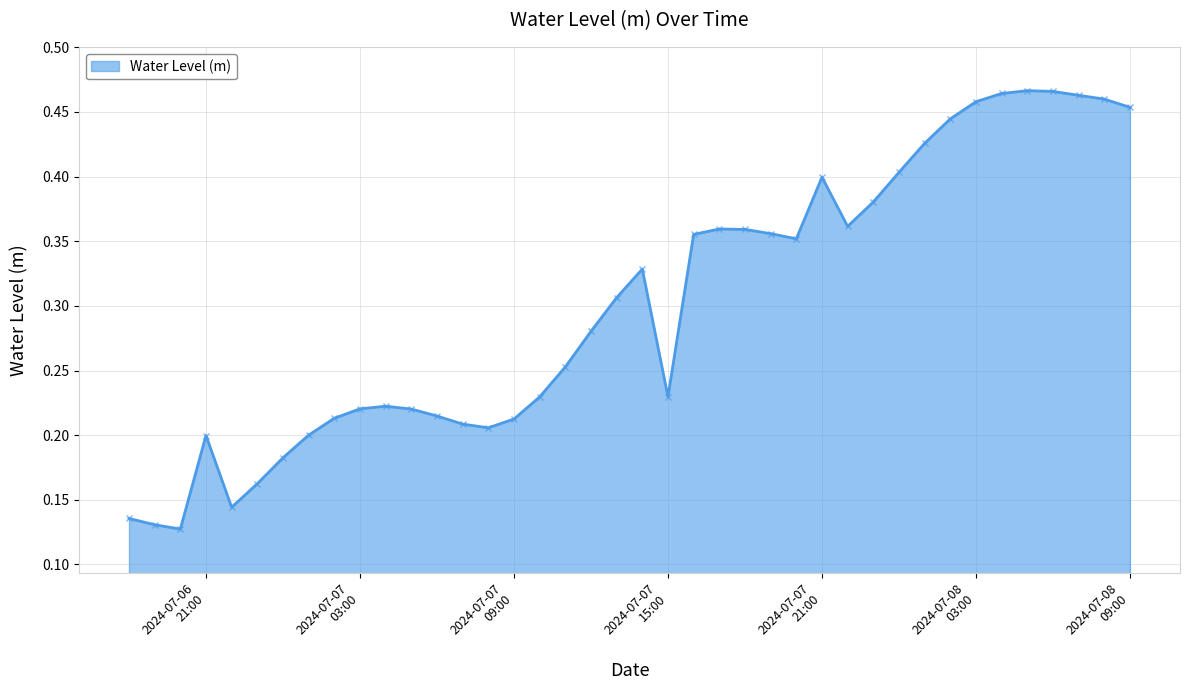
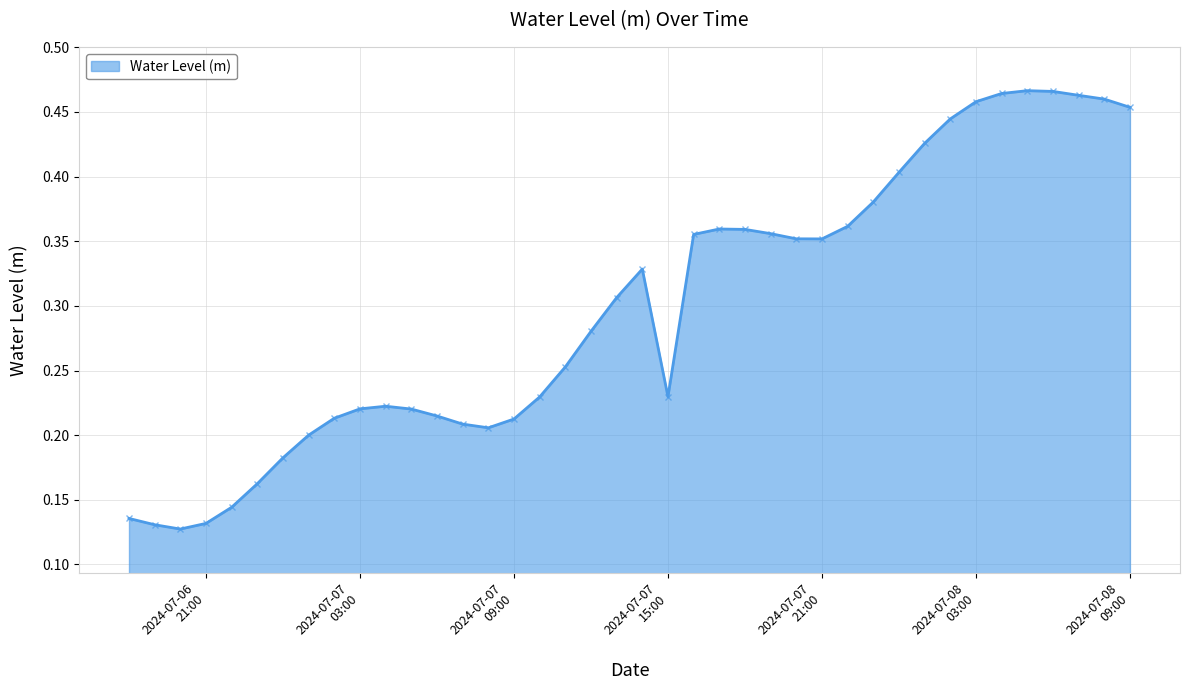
  {
-   "2024-07-06 21:00": 0.200,
+   "2024-07-06 21:00": 0.132,
    "2024-07-07 03:00": 0.220,
    "2024-07-07 09:00": 0.212,
    "2024-07-07 15:00": 0.230,
-   "2024-07-07 21:00": 0.400,
+   "2024-07-07 21:00": 0.352,
    "2024-07-08 03:00": 0.458,
    "2024-07-08 09:00": 0.454
  }
